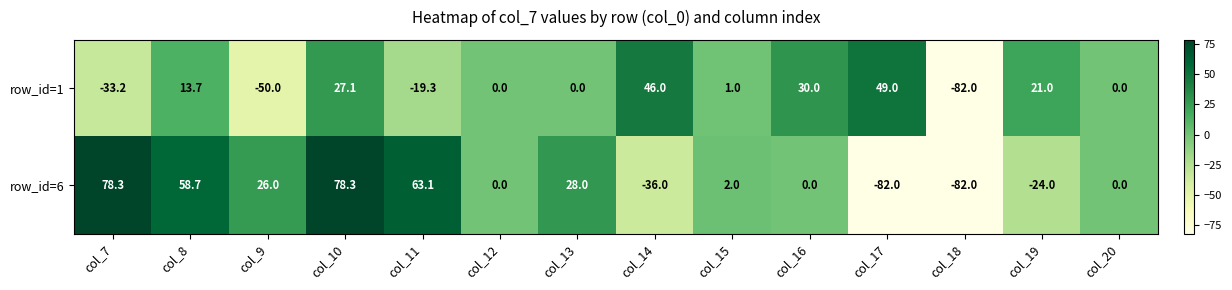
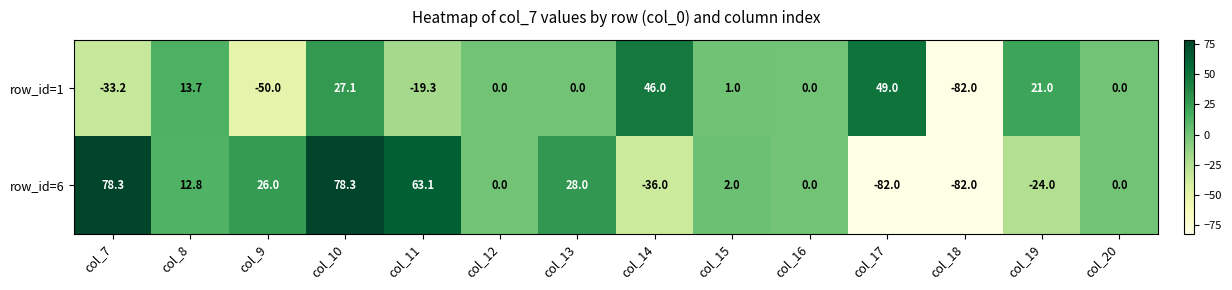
  {
    "row_id=1": {
      "col_7": -33.2,
      "col_8": 13.7,
      "col_9": -50.0,
      "col_10": 27.1,
      "col_11": -19.3,
      "col_12": 0.0,
      "col_13": 0.0,
      "col_14": 46.0,
      "col_15": 1.0,
-     "col_16": 30.0,
+     "col_16": 0.0,
      "col_17": 49.0,
      "col_18": -82.0,
      "col_19": 21.0,
      "col_20": 0.0
    },
    "row_id=6": {
      "col_7": 78.3,
-     "col_8": 58.7,
+     "col_8": 12.8,
      "col_9": 26.0,
      "col_10": 78.3,
      "col_11": 63.1,
      "col_12": 0.0,
      "col_13": 28.0,
      "col_14": -36.0,
      "col_15": 2.0,
      "col_16": 0.0,
      "col_17": -82.0,
      "col_18": -82.0,
      "col_19": -24.0,
      "col_20": 0.0
    }
  }
